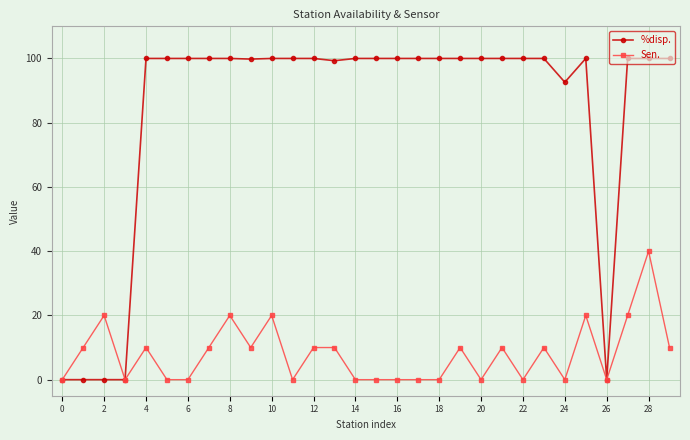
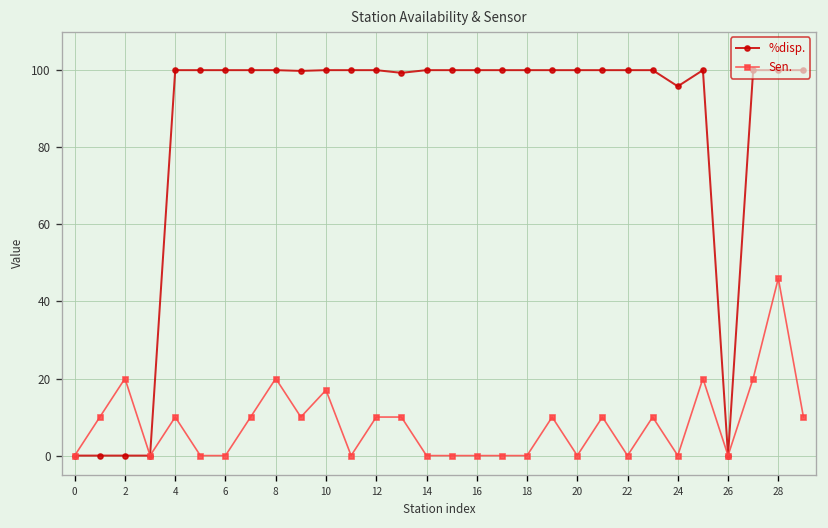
  {
    "%disp.": {
      "2": 0,
      "4": 100,
      "6": 100,
      "8": 100,
      "10": 100,
      "12": 100,
      "14": 100,
      "16": 100,
      "18": 100,
      "20": 100,
      "22": 100,
-     "24": 93
+     "24": 96
    },
    "Sen.": {
      "2": 20,
      "4": 10,
      "6": 0,
      "8": 20,
-     "10": 20,
+     "10": 17,
      "12": 10,
      "14": 0,
      "16": 0,
      "18": 0,
      "20": 0,
      "22": 0,
      "24": 0,
-     "28": 40
+     "28": 46
    }
  }
